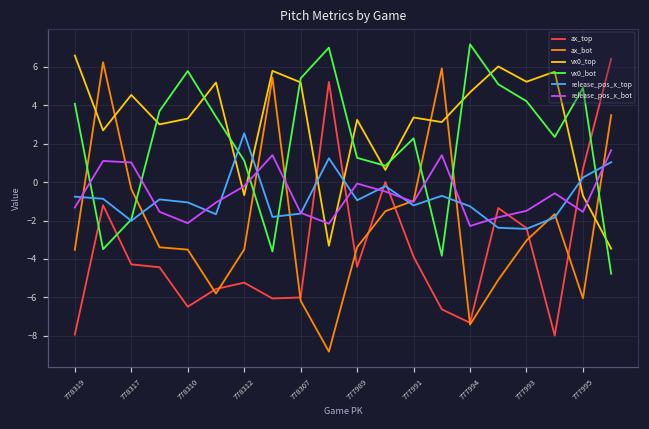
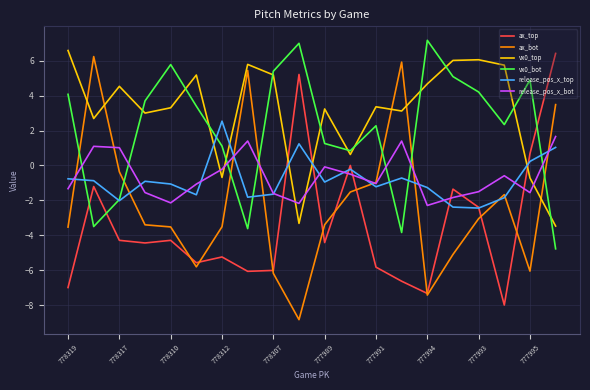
  {
    "ax_top": {
-     "778319": -7.9,
+     "778319": -7.0,
      "778317": -4.3,
-     "778310": -6.5,
+     "778310": -4.3,
      "778312": -5.2,
      "778307": -6.0,
      "777989": -4.4,
-     "777991": -3.9,
+     "777991": -5.8,
      "777995": 0.7
    },
    "ax_bot": {
      "778319": -3.5,
      "778317": -0.4,
      "778310": -3.5,
      "778312": -3.5,
      "778307": -6.2,
      "777989": -3.4,
      "777993": -3.0,
      "777995": -6.0
    },
    "vx0_top": {
      "778319": 6.6,
      "778317": 4.5,
      "778310": 3.3,
      "778312": -0.7,
      "778307": 5.2,
      "777989": 3.2,
      "777991": 3.4,
      "777994": 4.7,
-     "777993": 5.2,
+     "777993": 6.0,
      "777995": -0.7
    },
    "vx0_bot": {
      "778319": 4.1,
      "778310": 5.8,
      "778312": 1.1,
      "778307": 5.4,
      "777989": 1.3,
      "777991": 2.3,
      "777994": 7.2,
      "777993": 4.2
    },
    "release_pos_x_top": {
      "778319": -0.8,
      "778310": -1.1,
      "778312": 2.5,
      "777989": -0.9,
      "777991": -1.2,
      "777994": -1.3,
      "777995": 0.2
    },
    "release_pos_x_bot": {
      "778319": -1.3,
      "778317": 1.0,
      "778310": -2.1,
      "778312": -0.2,
      "777989": -0.1,
      "777994": -2.3,
      "777993": -1.5,
      "777995": -1.6
    }
  }
